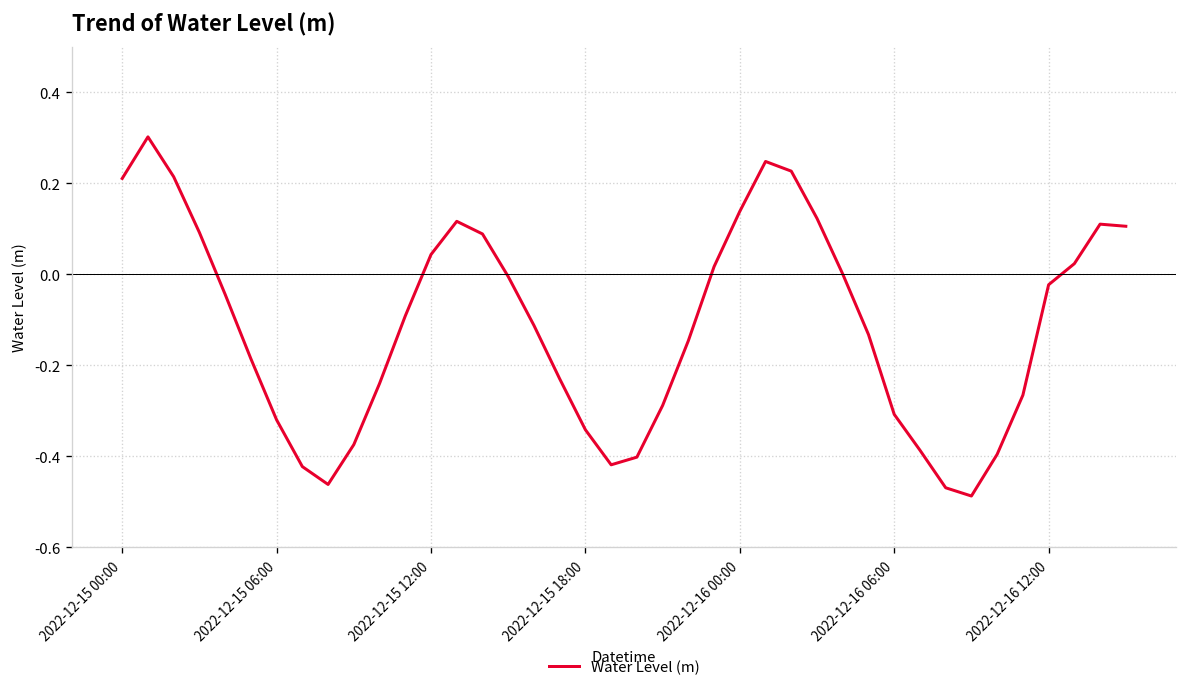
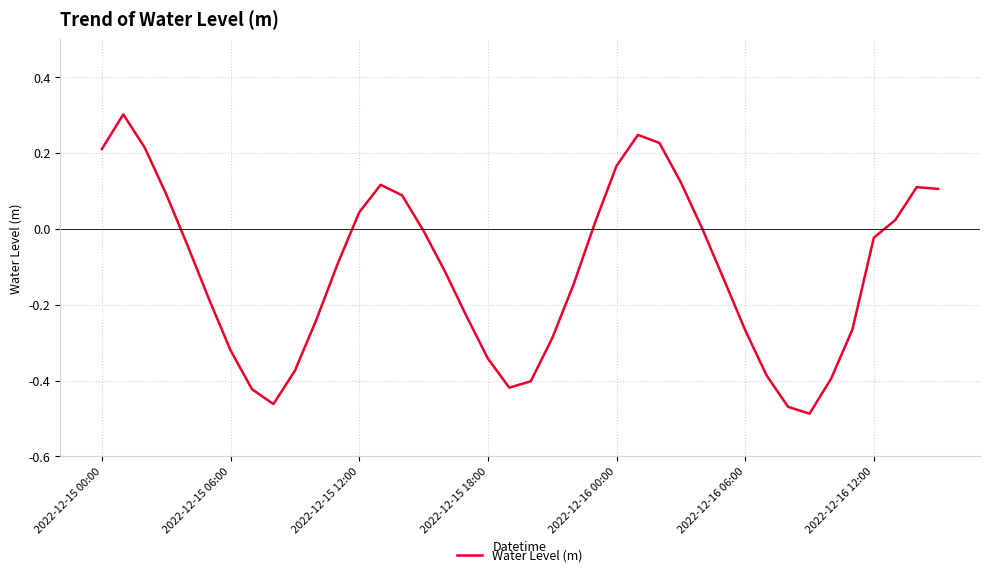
  {
    "2022-12-15 00:00": 0.21,
    "2022-12-15 06:00": -0.32,
    "2022-12-15 12:00": 0.04,
    "2022-12-15 18:00": -0.34,
-   "2022-12-16 00:00": 0.14,
-   "2022-12-16 06:00": -0.31,
+   "2022-12-16 00:00": 0.17,
+   "2022-12-16 06:00": -0.27,
    "2022-12-16 12:00": -0.02
  }
